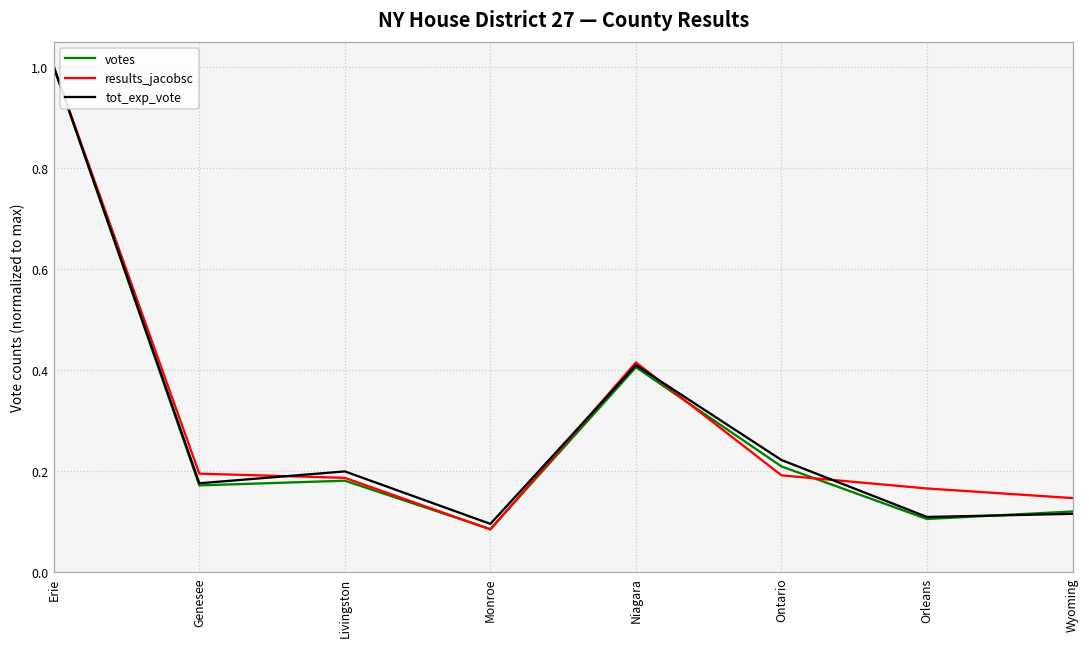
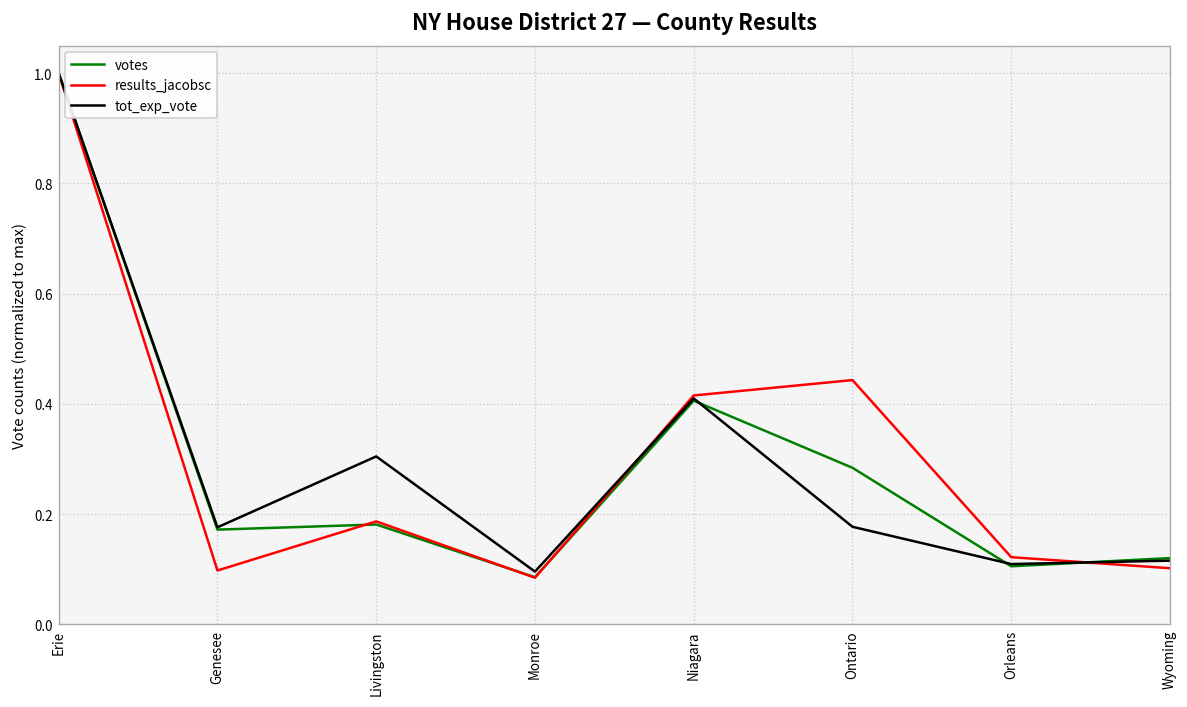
  {
    "votes": {
      "Livingston": 0.18,
-     "Ontario": 0.21
+     "Ontario": 0.28
    },
    "results_jacobsc": {
-     "Genesee": 0.19,
+     "Genesee": 0.10,
      "Livingston": 0.19,
-     "Ontario": 0.19,
-     "Orleans": 0.17,
-     "Wyoming": 0.15
+     "Ontario": 0.44,
+     "Orleans": 0.12,
+     "Wyoming": 0.10
    },
    "tot_exp_vote": {
-     "Livingston": 0.20,
+     "Livingston": 0.30,
      "Monroe": 0.10,
-     "Ontario": 0.22
+     "Ontario": 0.18
    }
  }
